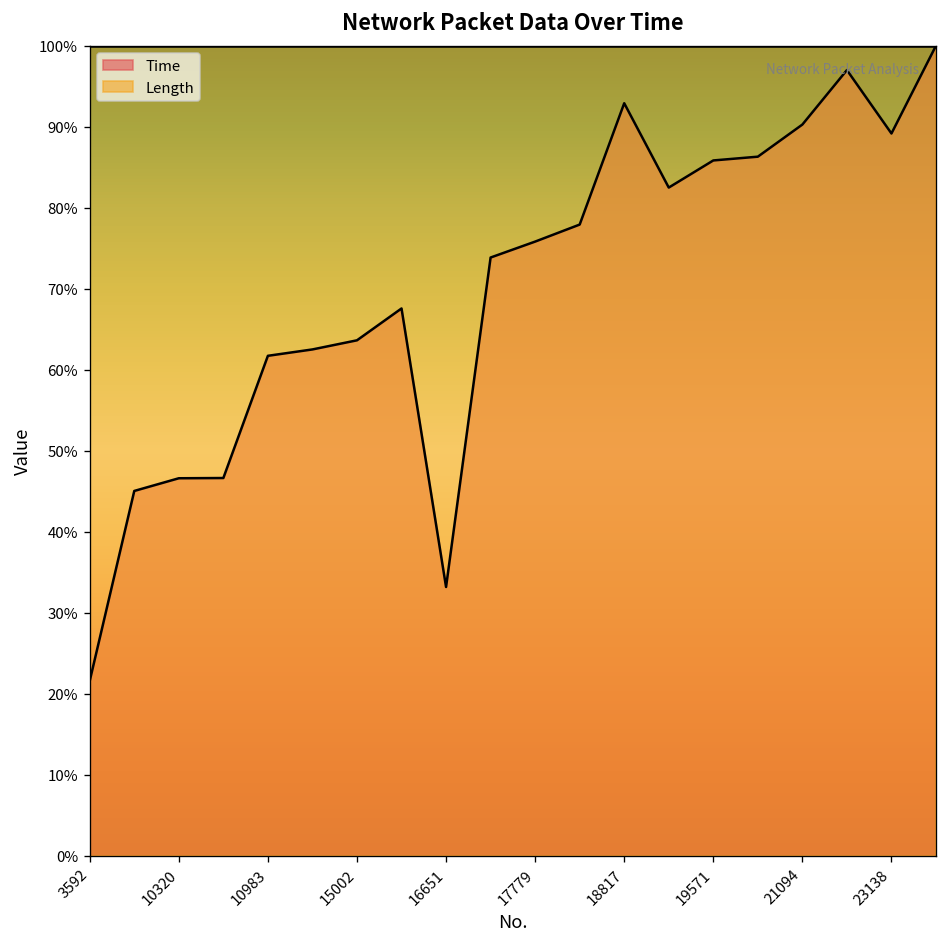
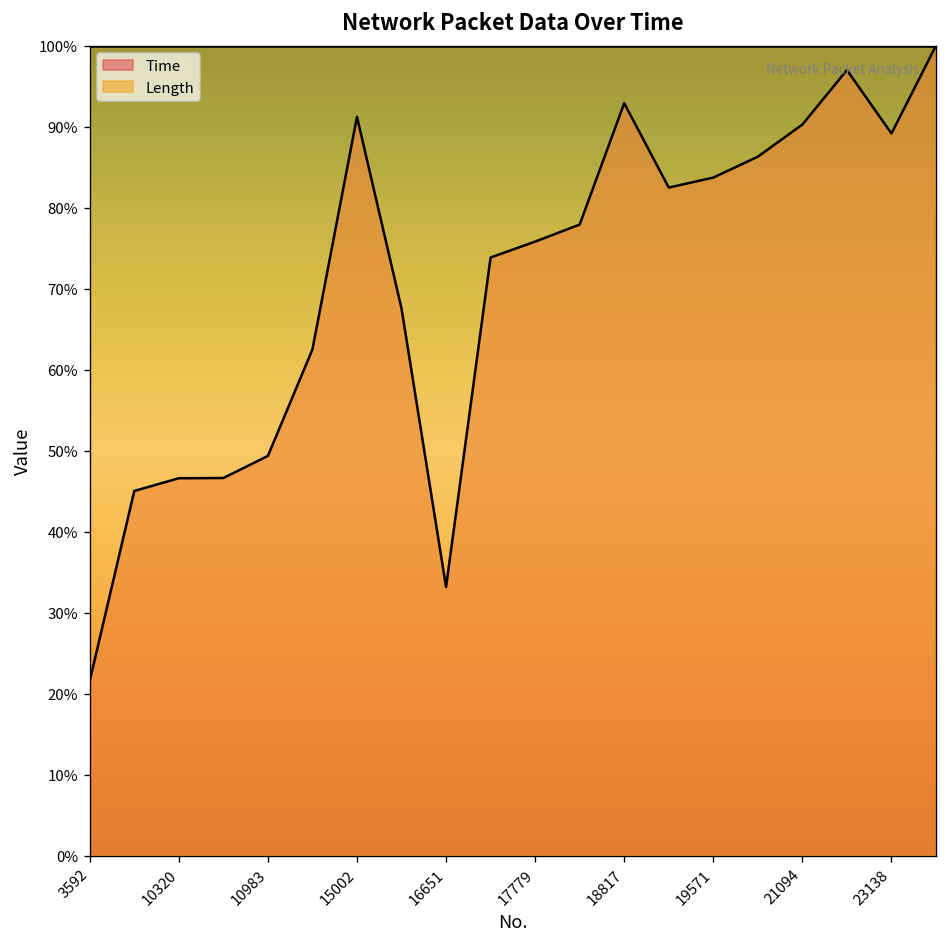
  {
    "Time": {
      "3592": "22%",
      "10320": "47%",
-     "10983": "62%",
-     "15002": "64%",
+     "10983": "49%",
+     "15002": "91%",
      "16651": "33%",
      "17779": "76%",
      "18817": "93%",
-     "19571": "86%",
+     "19571": "84%",
      "21094": "90%",
      "23138": "89%"
    },
    "Length": {
      "3592": "100%",
      "10320": "100%",
      "10983": "100%",
      "15002": "100%",
      "16651": "100%",
      "17779": "100%",
      "18817": "100%",
      "19571": "100%",
      "21094": "100%",
      "23138": "100%"
    }
  }
